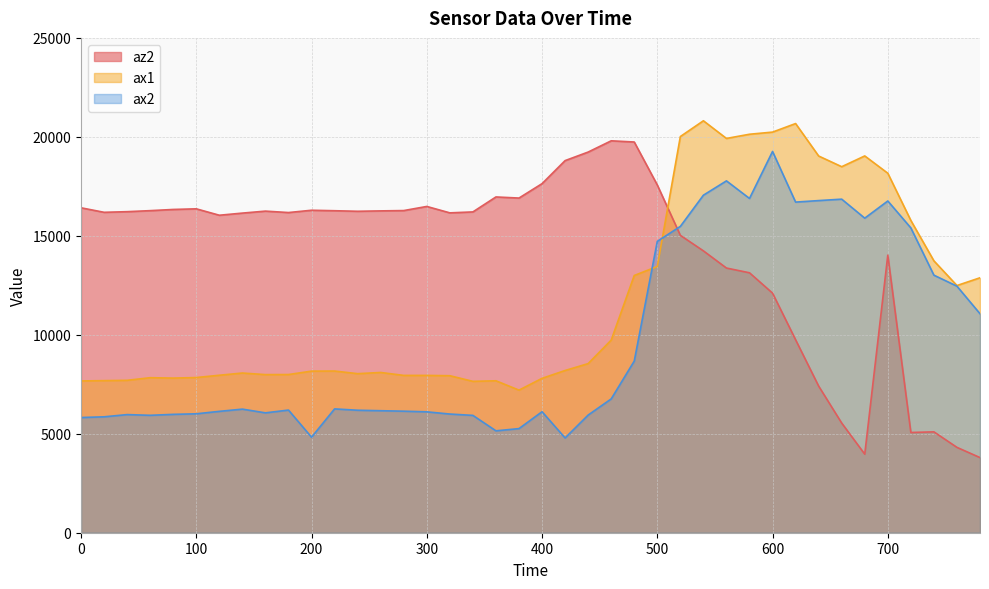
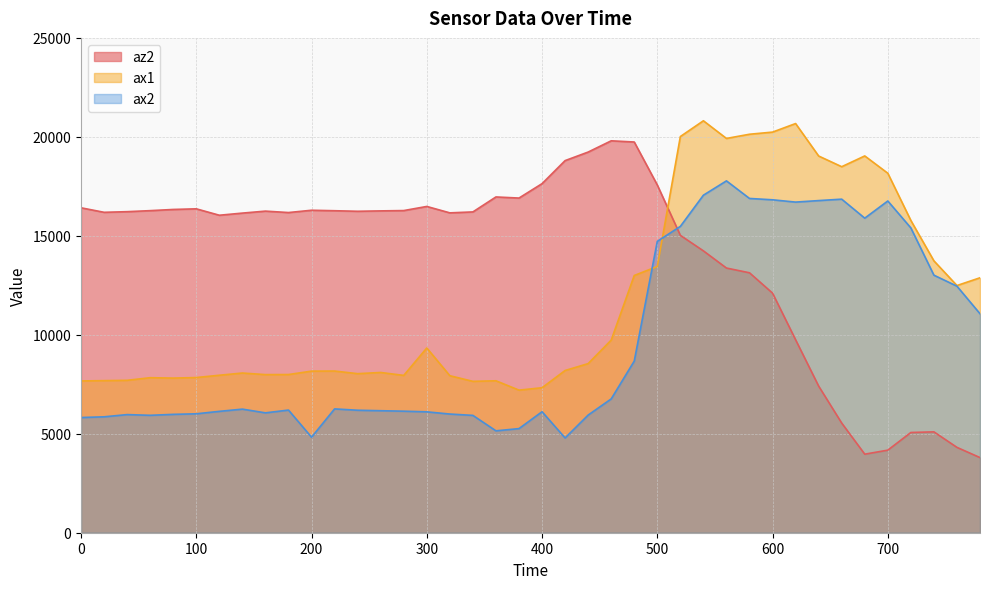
  {
    "az2": {
      "0": 16400,
      "100": 16400,
      "200": 16300,
      "300": 16500,
      "400": 17600,
      "500": 17600,
      "600": 12100,
-     "700": 14000
+     "700": 4200
    },
    "ax1": {
      "0": 7700,
      "100": 7800,
      "200": 8200,
-     "300": 7900,
-     "400": 7800,
+     "300": 9300,
+     "400": 7300,
      "500": 13500,
      "600": 20200,
      "700": 18200
    },
    "ax2": {
      "0": 5800,
      "100": 6000,
      "200": 4800,
      "300": 6100,
      "400": 6100,
      "500": 14700,
-     "600": 19300,
+     "600": 16800,
      "700": 16800
    }
  }
